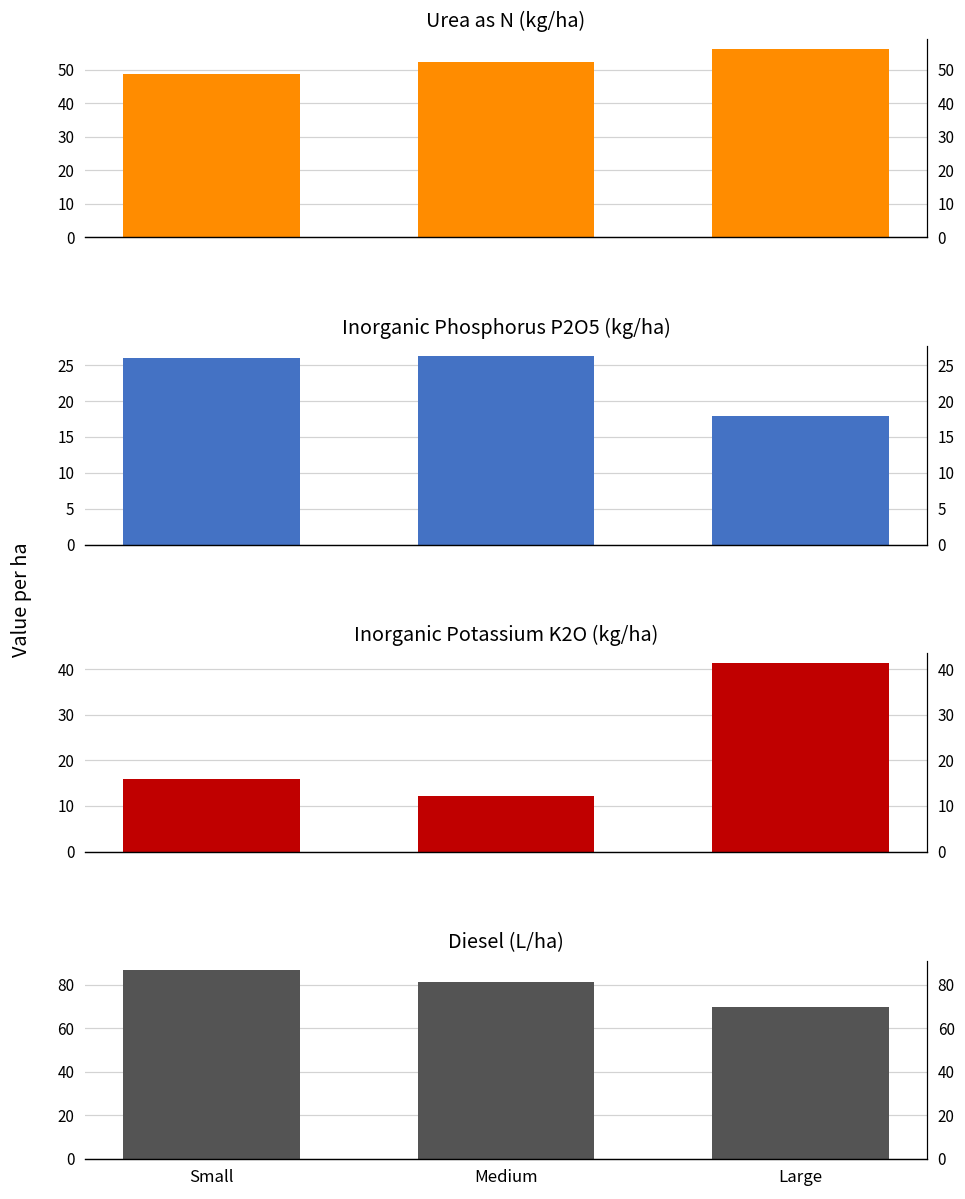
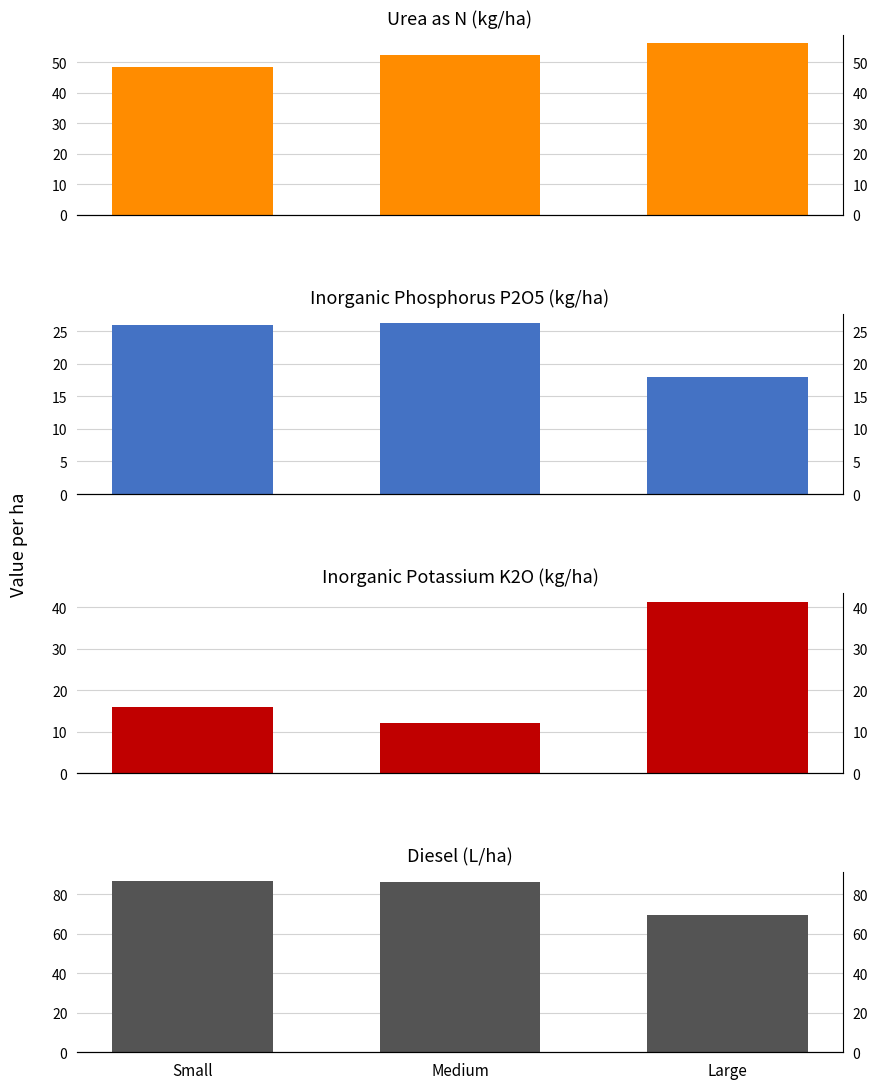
  {
    "Diesel (L/ha)": {
      "Small": 87,
-     "Medium": 81,
+     "Medium": 86,
      "Large": 70
    }
  }
